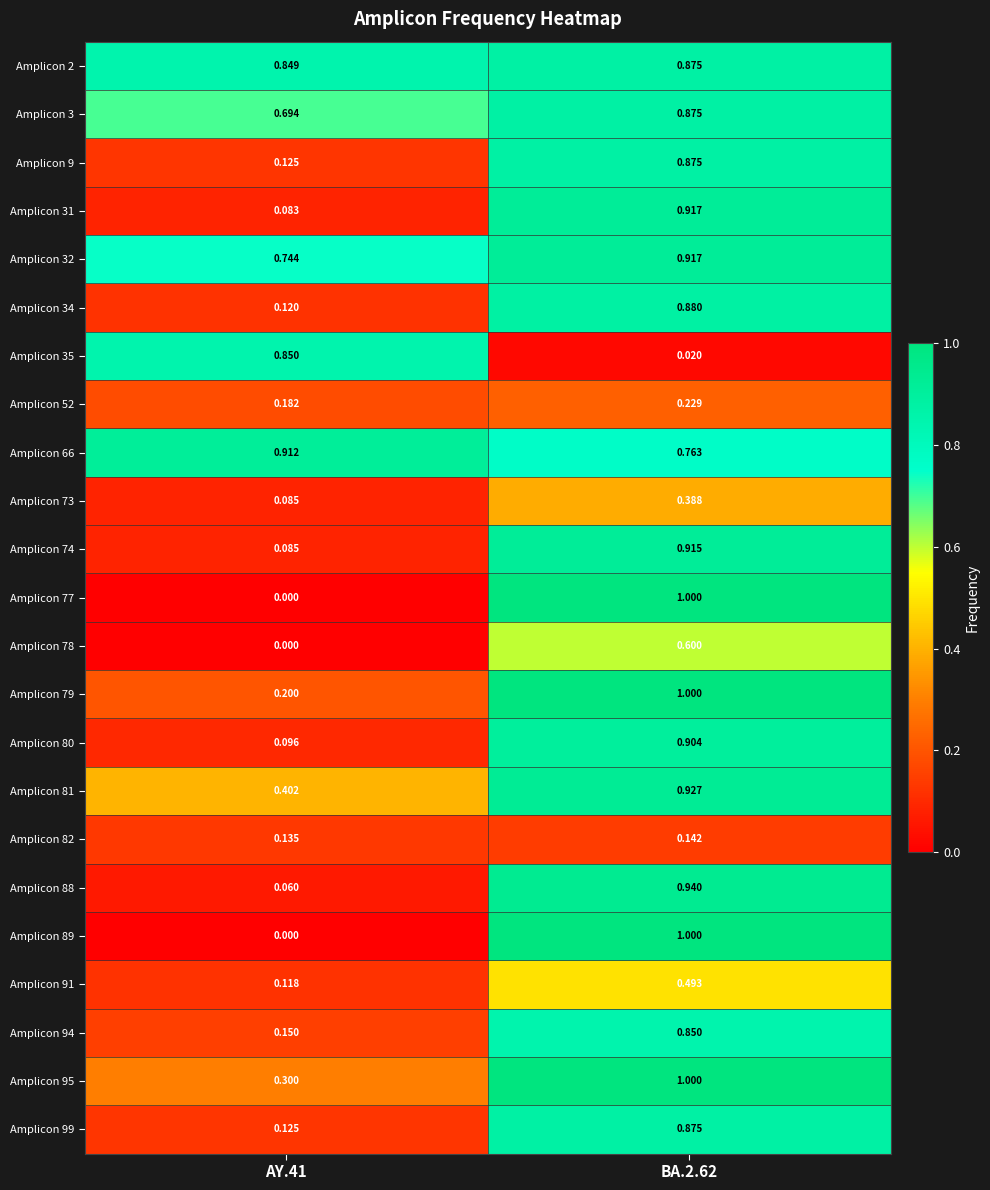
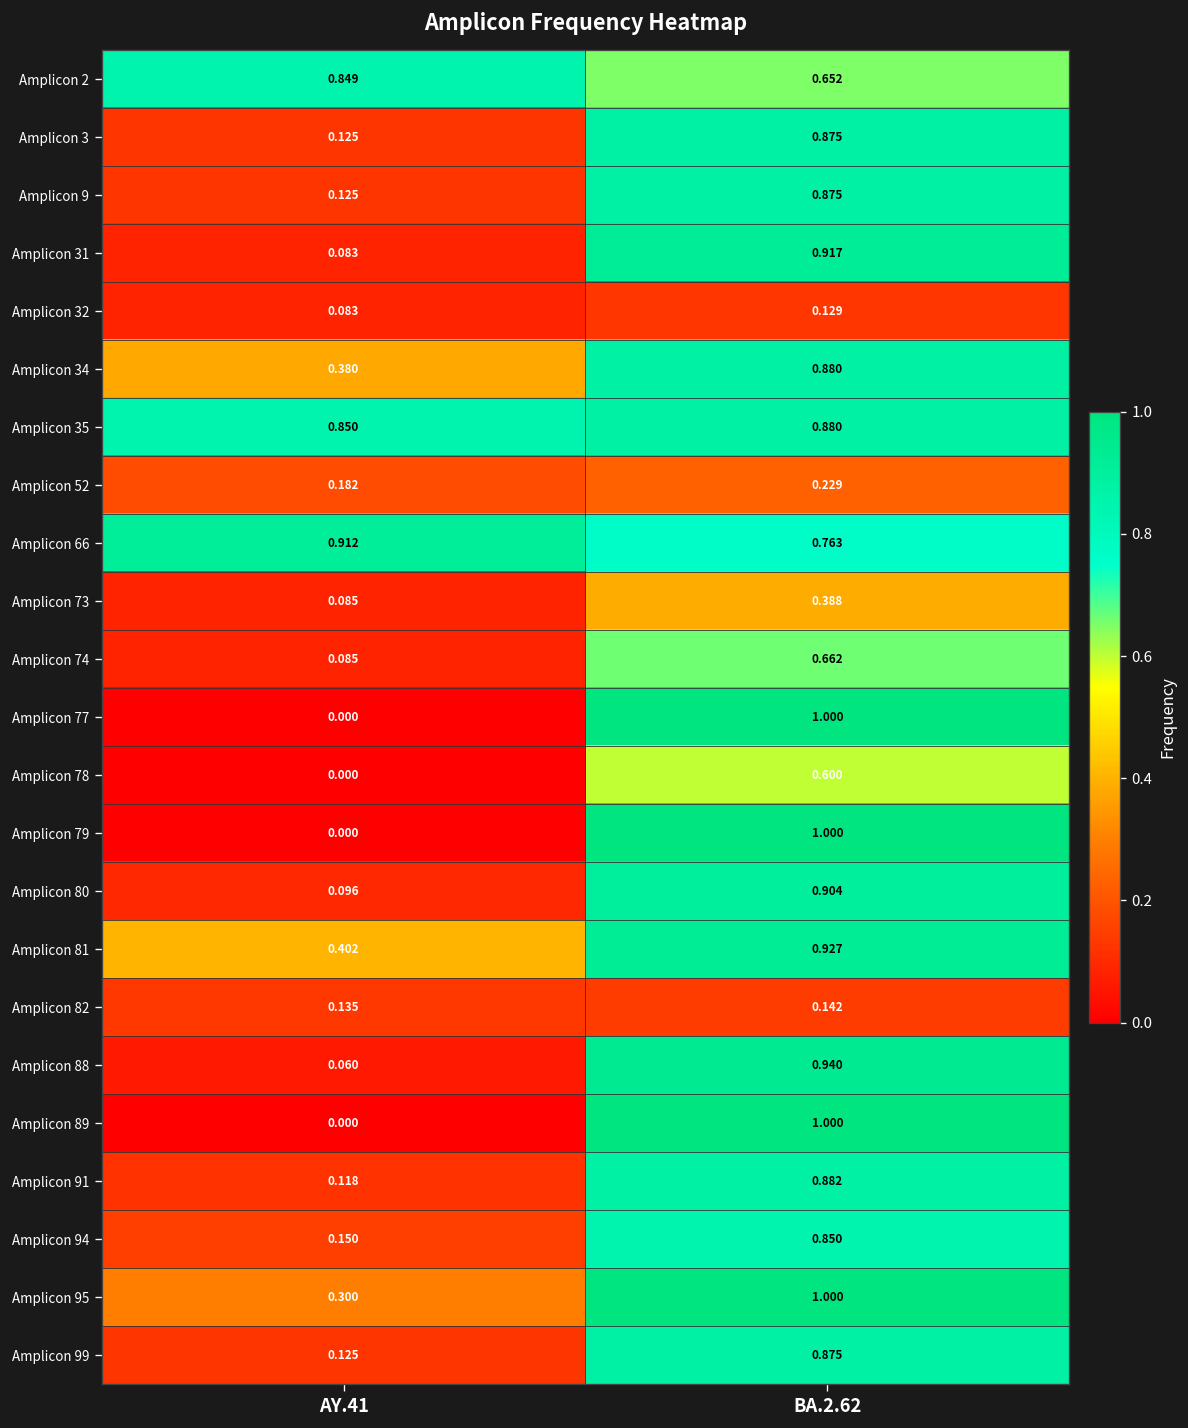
  {
    "Amplicon 2": {
      "AY.41": 0.849,
-     "BA.2.62": 0.875
+     "BA.2.62": 0.652
    },
    "Amplicon 3": {
-     "AY.41": 0.694,
+     "AY.41": 0.125,
      "BA.2.62": 0.875
    },
    "Amplicon 9": {
      "AY.41": 0.125,
      "BA.2.62": 0.875
    },
    "Amplicon 31": {
      "AY.41": 0.083,
      "BA.2.62": 0.917
    },
    "Amplicon 32": {
-     "AY.41": 0.744,
-     "BA.2.62": 0.917
+     "AY.41": 0.083,
+     "BA.2.62": 0.129
    },
    "Amplicon 34": {
-     "AY.41": 0.120,
+     "AY.41": 0.380,
      "BA.2.62": 0.880
    },
    "Amplicon 35": {
      "AY.41": 0.850,
-     "BA.2.62": 0.020
+     "BA.2.62": 0.880
    },
    "Amplicon 52": {
      "AY.41": 0.182,
      "BA.2.62": 0.229
    },
    "Amplicon 66": {
      "AY.41": 0.912,
      "BA.2.62": 0.763
    },
    "Amplicon 73": {
      "AY.41": 0.085,
      "BA.2.62": 0.388
    },
    "Amplicon 74": {
      "AY.41": 0.085,
-     "BA.2.62": 0.915
+     "BA.2.62": 0.662
    },
    "Amplicon 77": {
      "AY.41": 0.000,
      "BA.2.62": 1.000
    },
    "Amplicon 78": {
      "AY.41": 0.000,
      "BA.2.62": 0.600
    },
    "Amplicon 79": {
-     "AY.41": 0.200,
+     "AY.41": 0.000,
      "BA.2.62": 1.000
    },
    "Amplicon 80": {
      "AY.41": 0.096,
      "BA.2.62": 0.904
    },
    "Amplicon 81": {
      "AY.41": 0.402,
      "BA.2.62": 0.927
    },
    "Amplicon 82": {
      "AY.41": 0.135,
      "BA.2.62": 0.142
    },
    "Amplicon 88": {
      "AY.41": 0.060,
      "BA.2.62": 0.940
    },
    "Amplicon 89": {
      "AY.41": 0.000,
      "BA.2.62": 1.000
    },
    "Amplicon 91": {
      "AY.41": 0.118,
-     "BA.2.62": 0.493
+     "BA.2.62": 0.882
    },
    "Amplicon 94": {
      "AY.41": 0.150,
      "BA.2.62": 0.850
    },
    "Amplicon 95": {
      "AY.41": 0.300,
      "BA.2.62": 1.000
    },
    "Amplicon 99": {
      "AY.41": 0.125,
      "BA.2.62": 0.875
    }
  }
